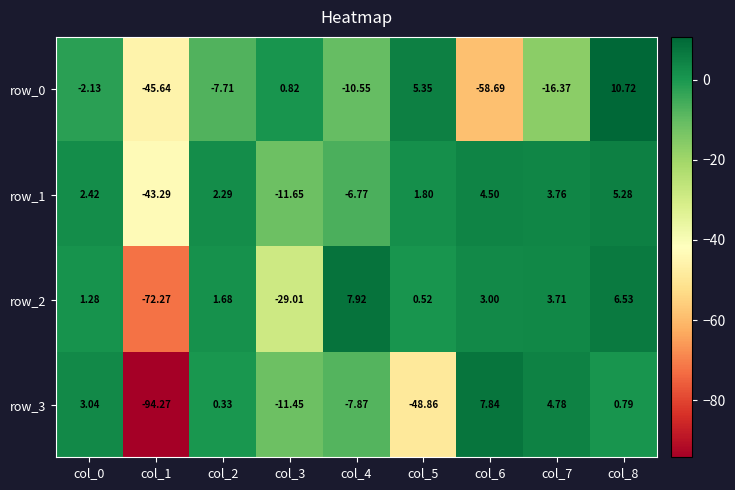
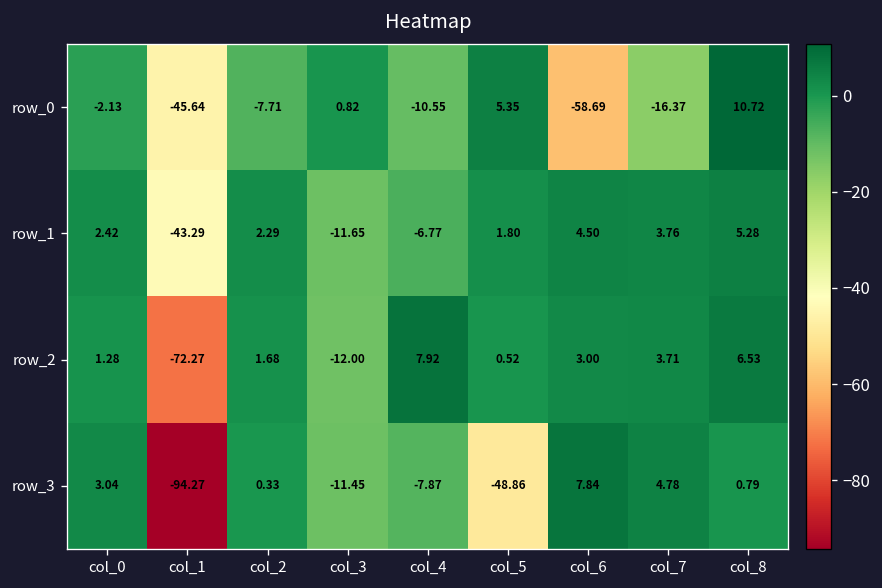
  {
    "row_0": {
      "col_0": -2.13,
      "col_1": -45.64,
      "col_2": -7.71,
      "col_3": 0.82,
      "col_4": -10.55,
      "col_5": 5.35,
      "col_6": -58.69,
      "col_7": -16.37,
      "col_8": 10.72
    },
    "row_1": {
      "col_0": 2.42,
      "col_1": -43.29,
      "col_2": 2.29,
      "col_3": -11.65,
      "col_4": -6.77,
      "col_5": 1.80,
      "col_6": 4.50,
      "col_7": 3.76,
      "col_8": 5.28
    },
    "row_2": {
      "col_0": 1.28,
      "col_1": -72.27,
      "col_2": 1.68,
-     "col_3": -29.01,
+     "col_3": -12.00,
      "col_4": 7.92,
      "col_5": 0.52,
      "col_6": 3.00,
      "col_7": 3.71,
      "col_8": 6.53
    },
    "row_3": {
      "col_0": 3.04,
      "col_1": -94.27,
      "col_2": 0.33,
      "col_3": -11.45,
      "col_4": -7.87,
      "col_5": -48.86,
      "col_6": 7.84,
      "col_7": 4.78,
      "col_8": 0.79
    }
  }
